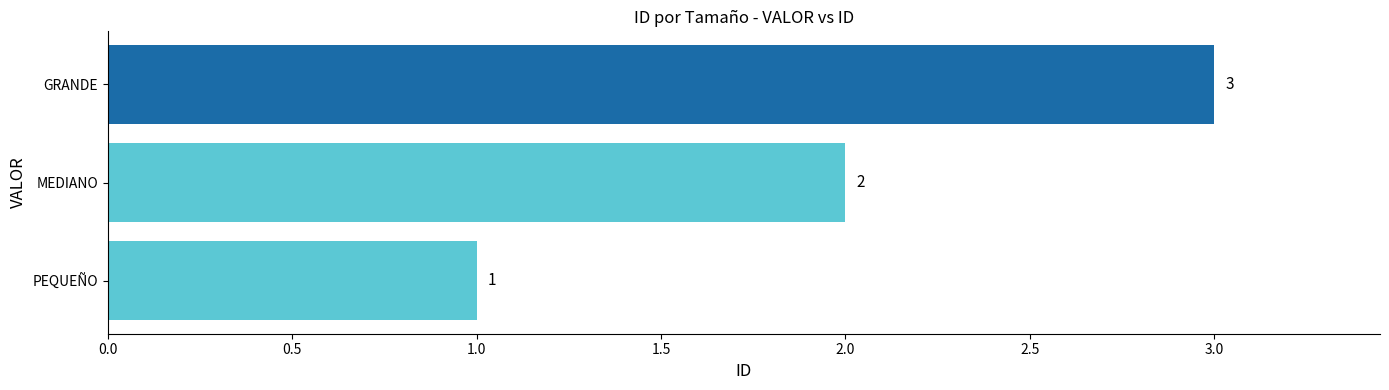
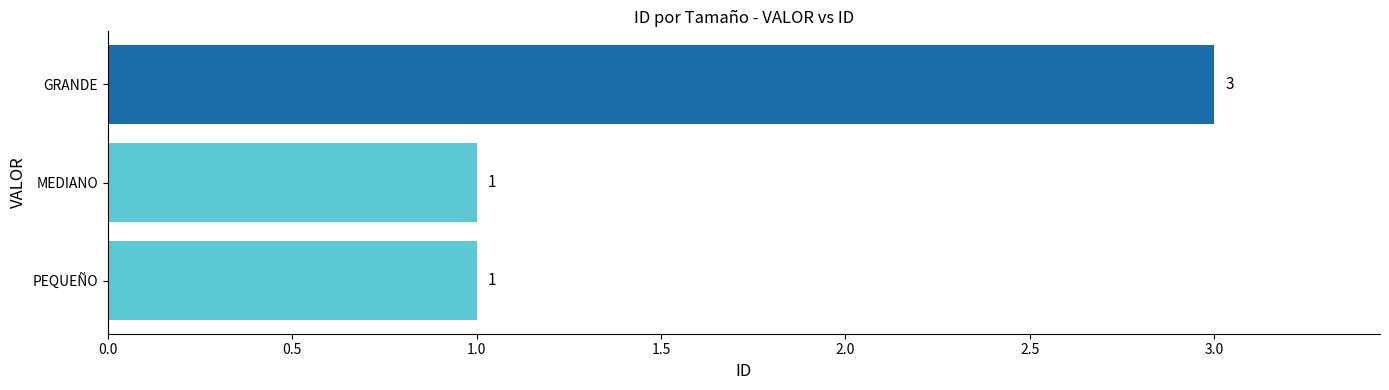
  {
    "GRANDE": 3,
-   "MEDIANO": 2,
+   "MEDIANO": 1,
    "PEQUEÑO": 1
  }
